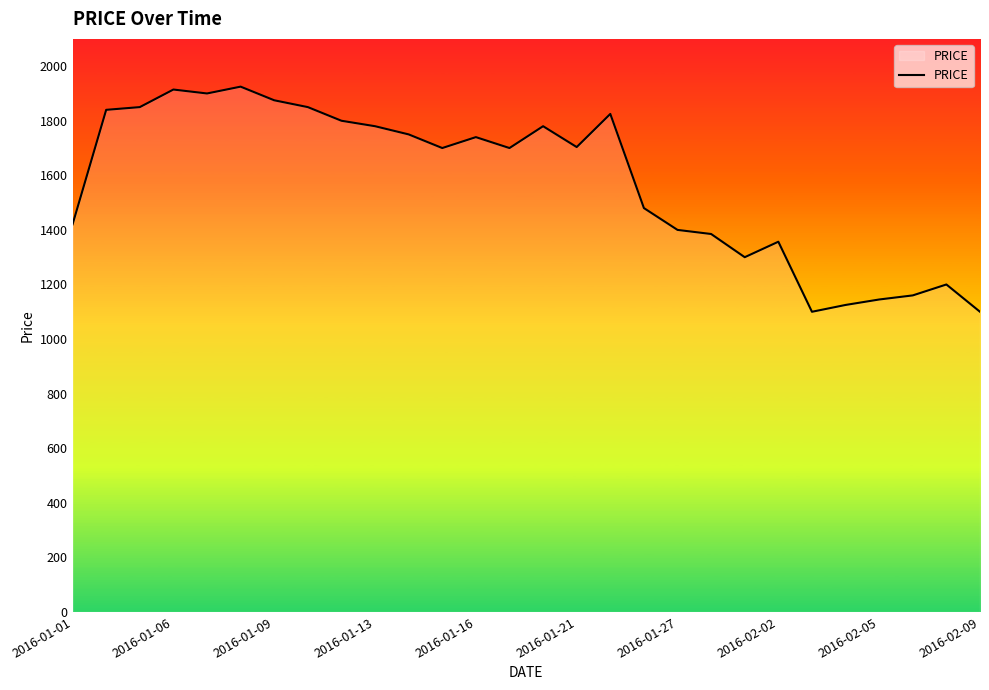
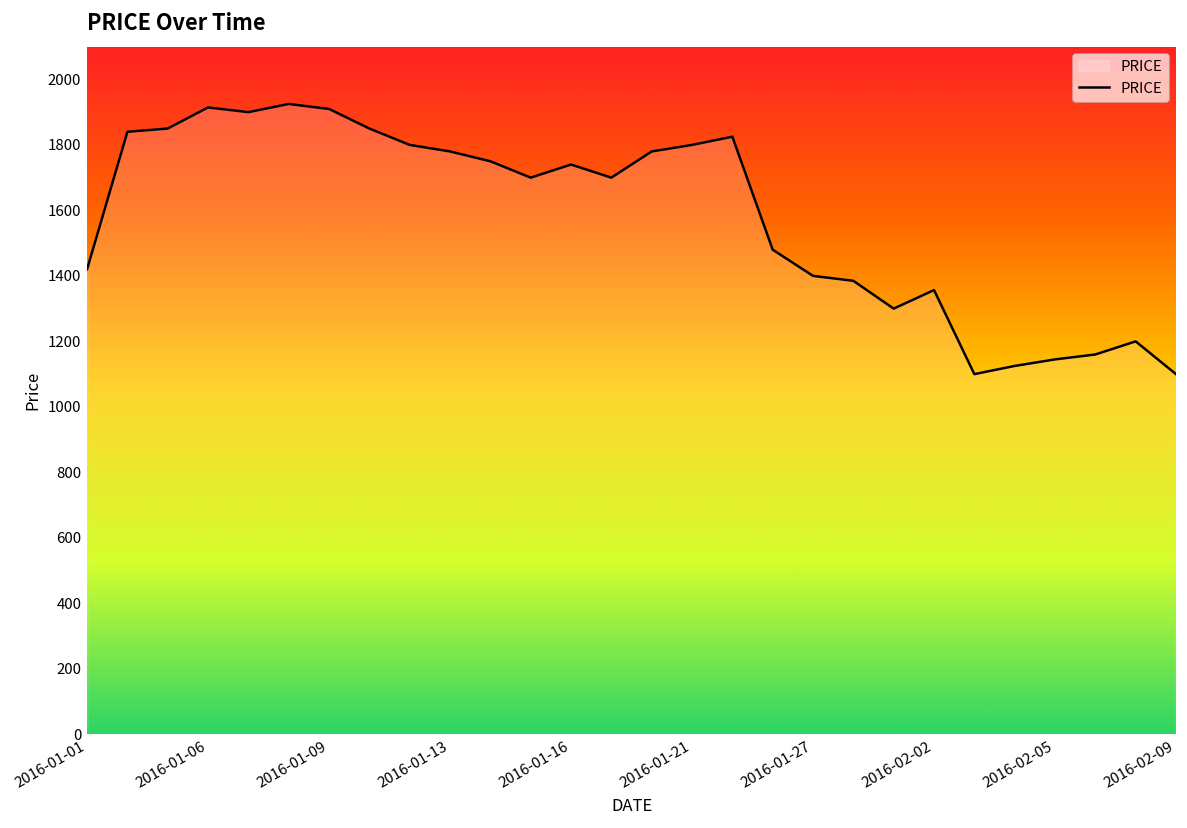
  {
    "2016-01-01": 1420,
    "2016-01-06": 1910,
-   "2016-01-09": 1880,
+   "2016-01-09": 1910,
    "2016-01-13": 1780,
    "2016-01-16": 1740,
-   "2016-01-21": 1700,
+   "2016-01-21": 1800,
    "2016-01-27": 1400,
    "2016-02-02": 1360,
    "2016-02-05": 1150,
    "2016-02-09": 1100
  }
